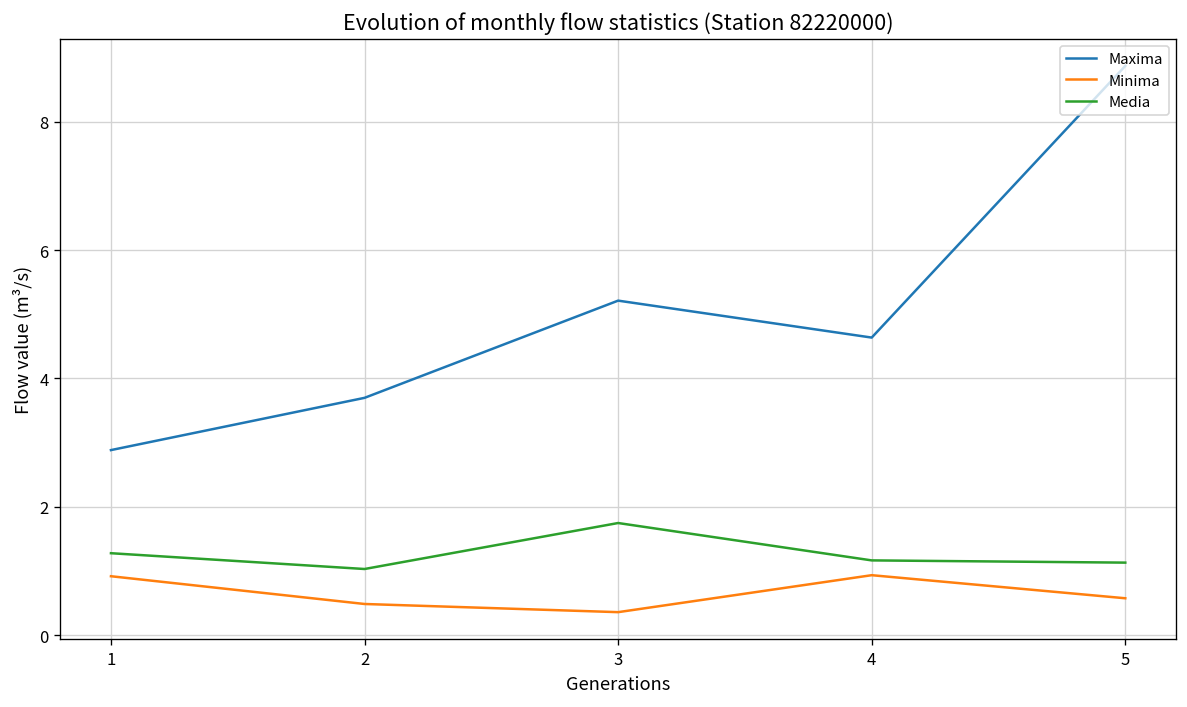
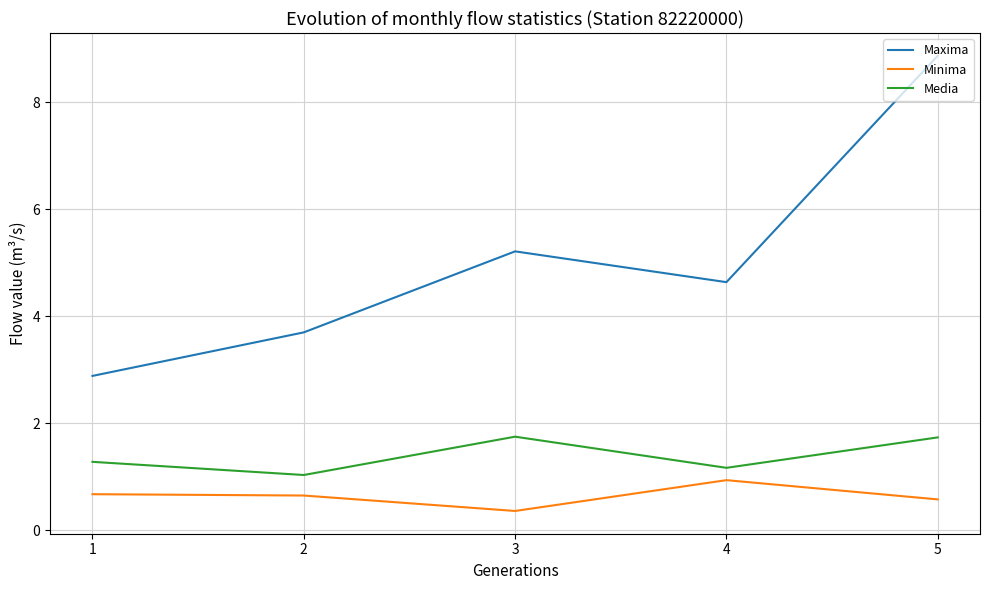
  {
    "Maxima": {
      "1": 2.9,
      "2": 3.7,
      "3": 5.2,
      "4": 4.6
    },
    "Minima": {
-     "1": 0.9,
-     "2": 0.5,
+     "1": 0.7,
+     "2": 0.6,
      "3": 0.4,
      "4": 0.9,
      "5": 0.6
    },
    "Media": {
      "1": 1.3,
      "2": 1.0,
      "3": 1.7,
      "4": 1.2,
-     "5": 1.1
+     "5": 1.7
    }
  }
